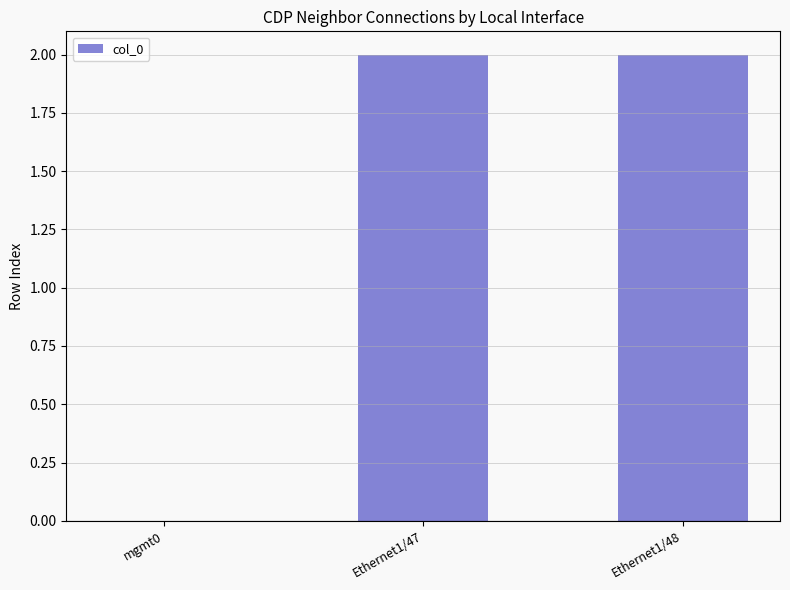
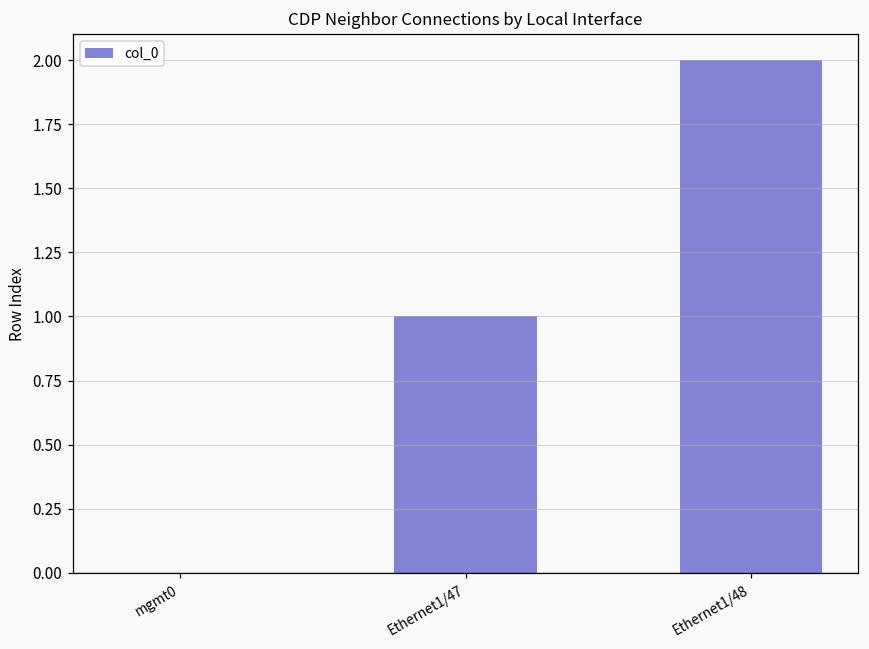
  {
    "mgmt0": 0,
-   "Ethernet1/47": 2,
+   "Ethernet1/47": 1,
    "Ethernet1/48": 2
  }
